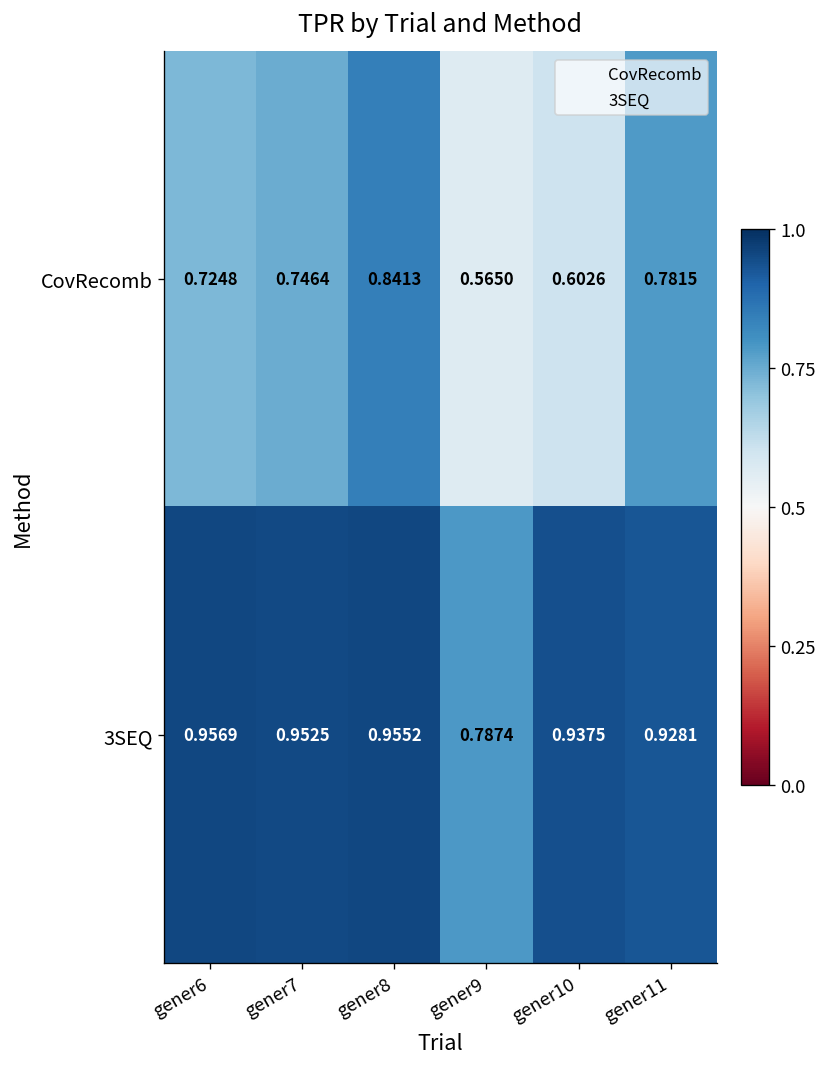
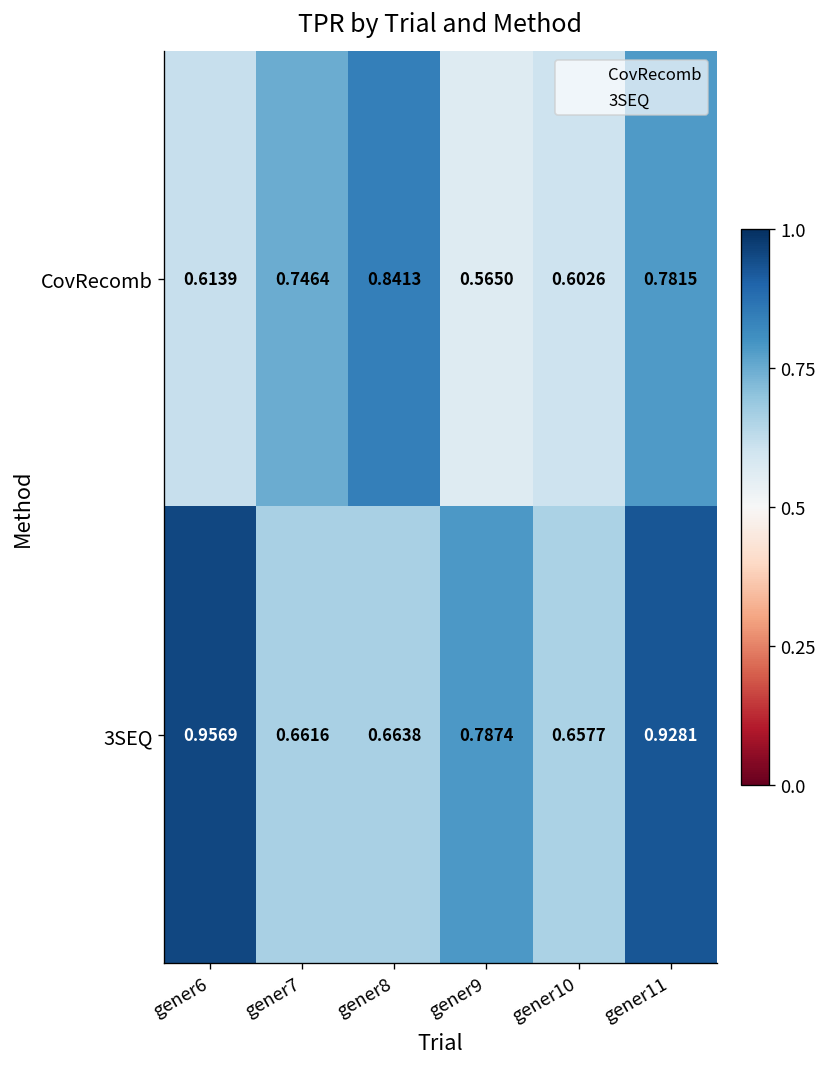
  {
    "CovRecomb": {
-     "gener6": 0.7248,
+     "gener6": 0.6139,
      "gener7": 0.7464,
      "gener8": 0.8413,
      "gener9": 0.5650,
      "gener10": 0.6026,
      "gener11": 0.7815
    },
    "3SEQ": {
      "gener6": 0.9569,
-     "gener7": 0.9525,
-     "gener8": 0.9552,
+     "gener7": 0.6616,
+     "gener8": 0.6638,
      "gener9": 0.7874,
-     "gener10": 0.9375,
+     "gener10": 0.6577,
      "gener11": 0.9281
    }
  }
